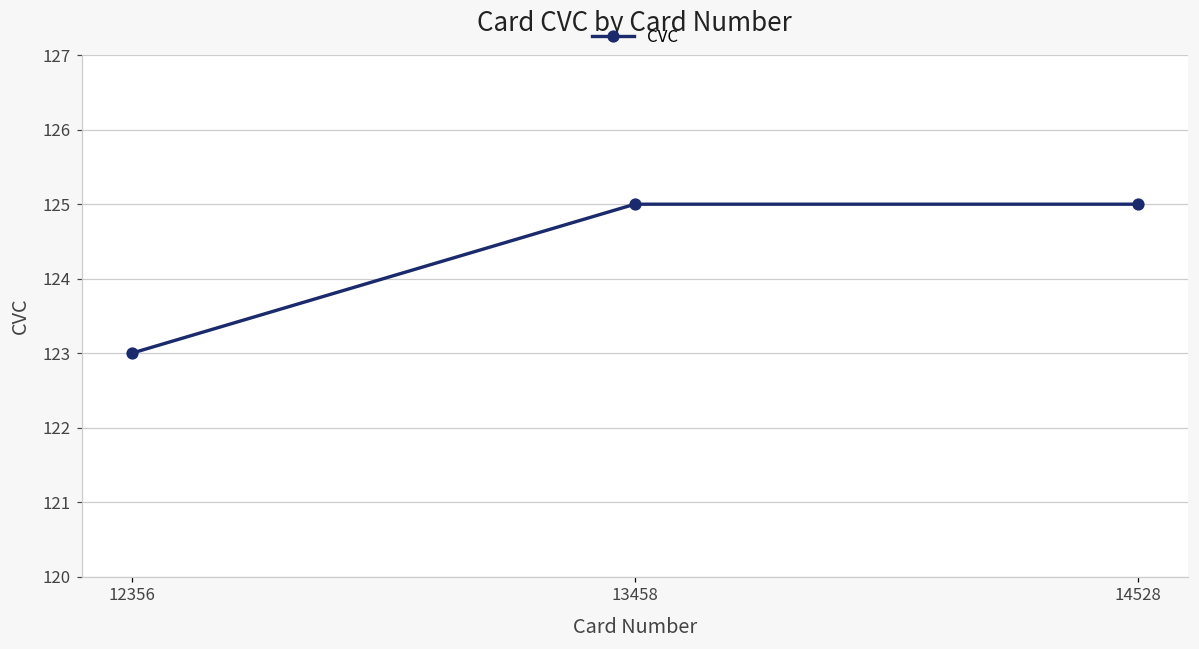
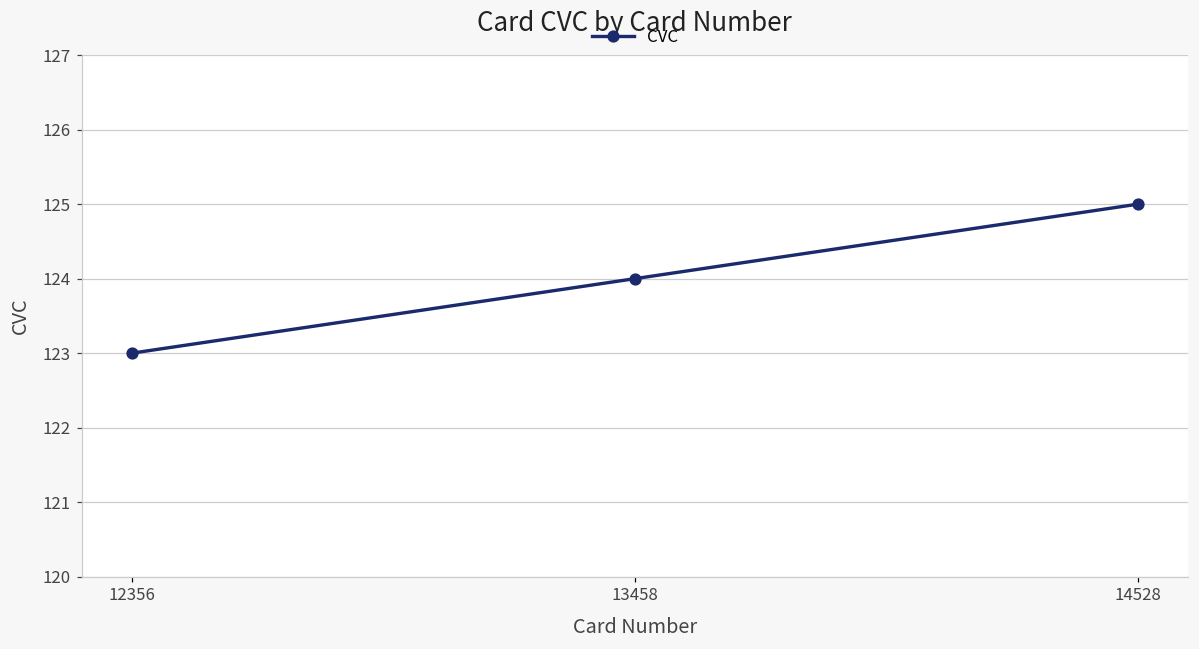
  {
    "12356": 123,
-   "13458": 125,
+   "13458": 124,
    "14528": 125
  }
